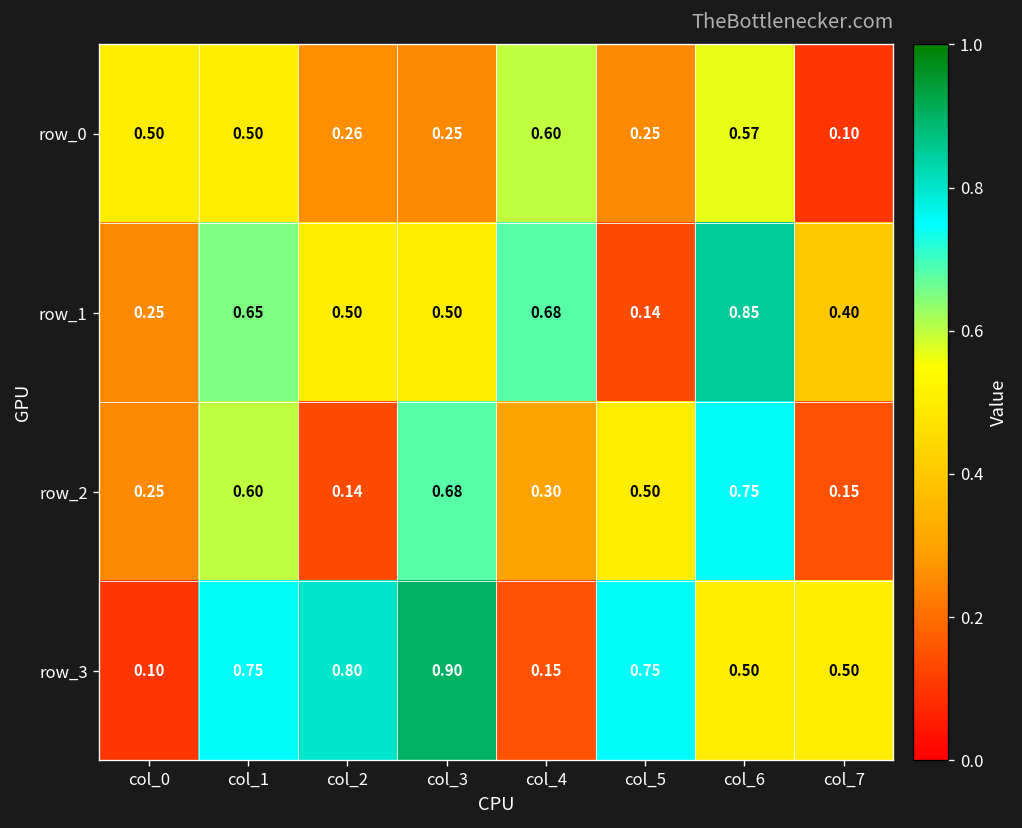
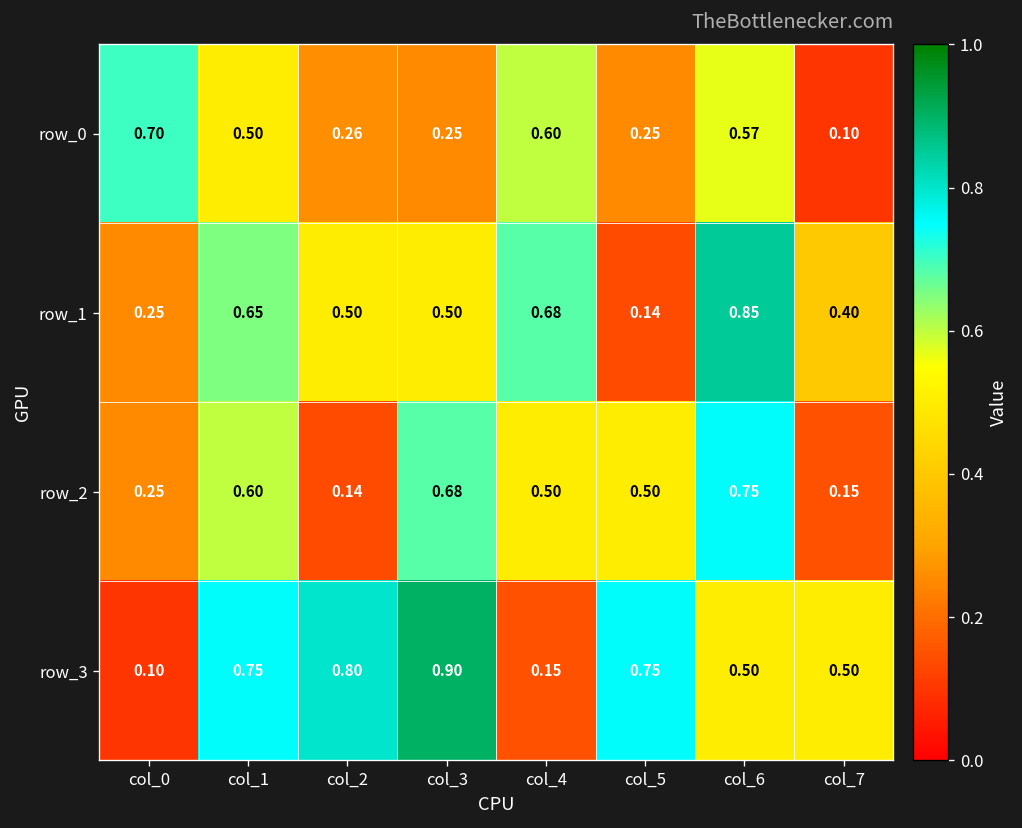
  {
    "row_0": {
-     "col_0": 0.50,
+     "col_0": 0.70,
      "col_1": 0.50,
      "col_2": 0.26,
      "col_3": 0.25,
      "col_4": 0.60,
      "col_5": 0.25,
      "col_6": 0.57,
      "col_7": 0.10
    },
    "row_1": {
      "col_0": 0.25,
      "col_1": 0.65,
      "col_2": 0.50,
      "col_3": 0.50,
      "col_4": 0.68,
      "col_5": 0.14,
      "col_6": 0.85,
      "col_7": 0.40
    },
    "row_2": {
      "col_0": 0.25,
      "col_1": 0.60,
      "col_2": 0.14,
      "col_3": 0.68,
-     "col_4": 0.30,
+     "col_4": 0.50,
      "col_5": 0.50,
      "col_6": 0.75,
      "col_7": 0.15
    },
    "row_3": {
      "col_0": 0.10,
      "col_1": 0.75,
      "col_2": 0.80,
      "col_3": 0.90,
      "col_4": 0.15,
      "col_5": 0.75,
      "col_6": 0.50,
      "col_7": 0.50
    }
  }
